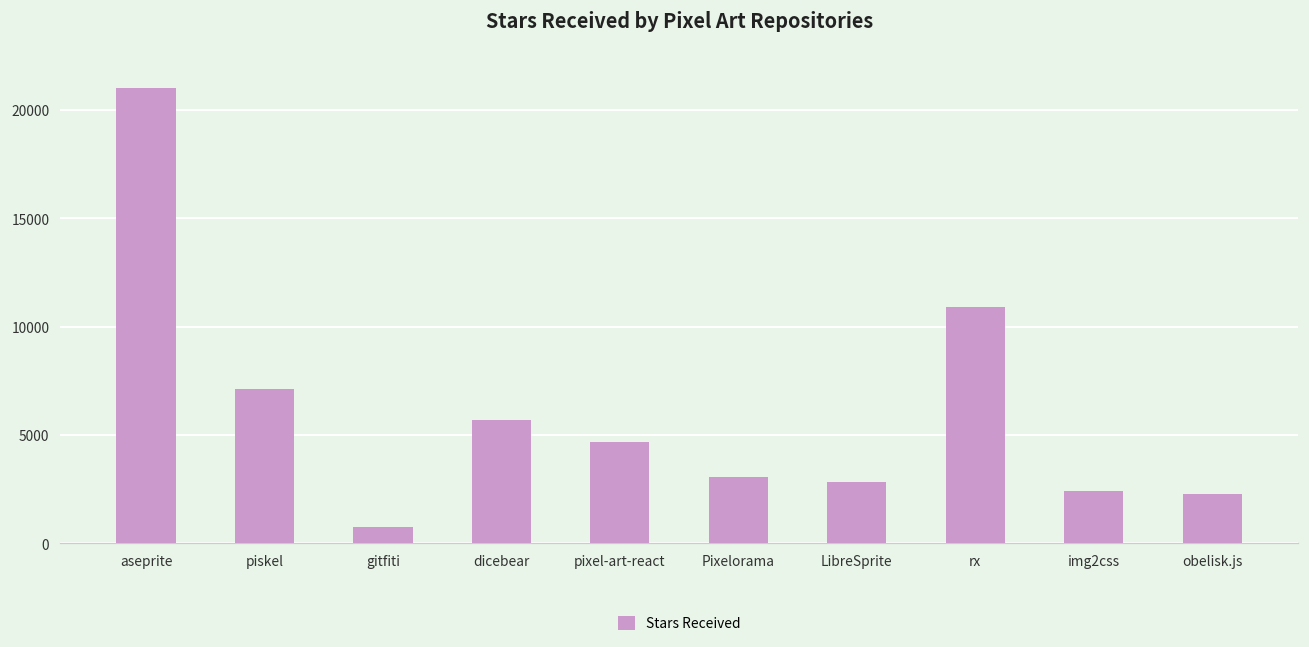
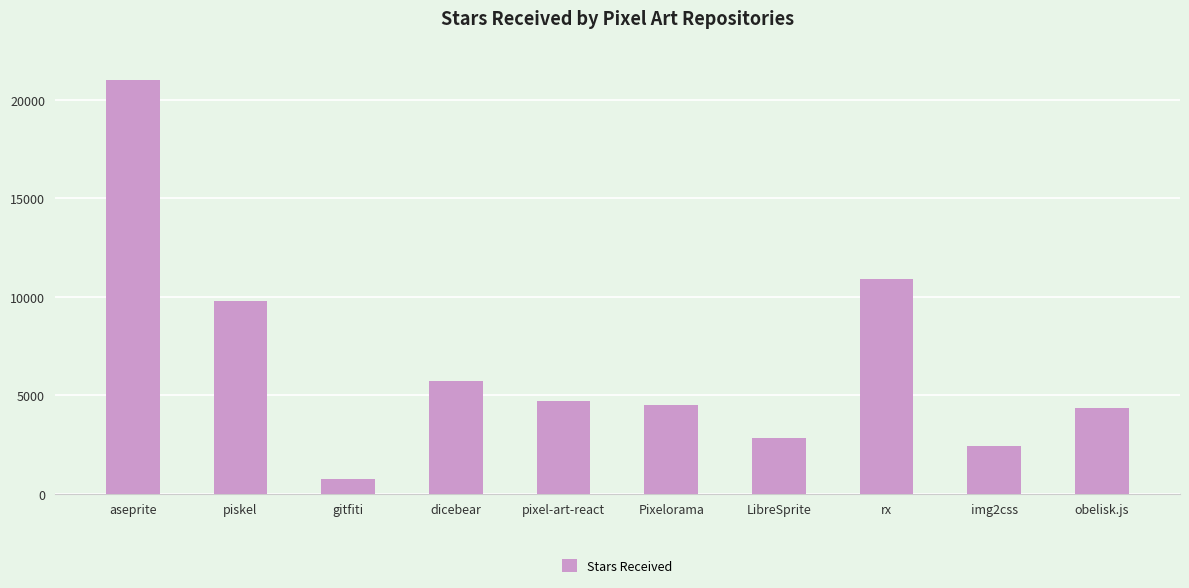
  {
    "aseprite": 21000,
-   "piskel": 7100,
+   "piskel": 9800,
    "gitfiti": 700,
    "dicebear": 5700,
    "pixel-art-react": 4700,
-   "Pixelorama": 3100,
+   "Pixelorama": 4500,
    "LibreSprite": 2800,
    "rx": 10900,
    "img2css": 2400,
-   "obelisk.js": 2300
+   "obelisk.js": 4300
  }
